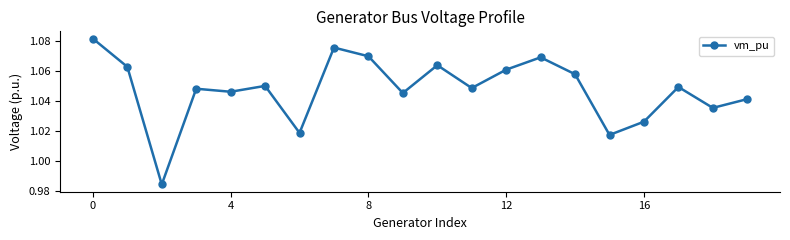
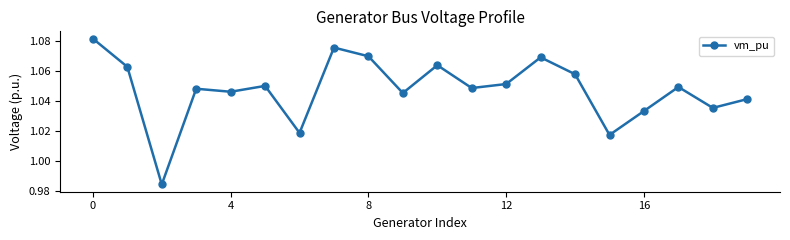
  {
    "0": 1.082,
    "4": 1.046,
    "8": 1.070,
-   "12": 1.061,
-   "16": 1.026
+   "12": 1.051,
+   "16": 1.033
  }
